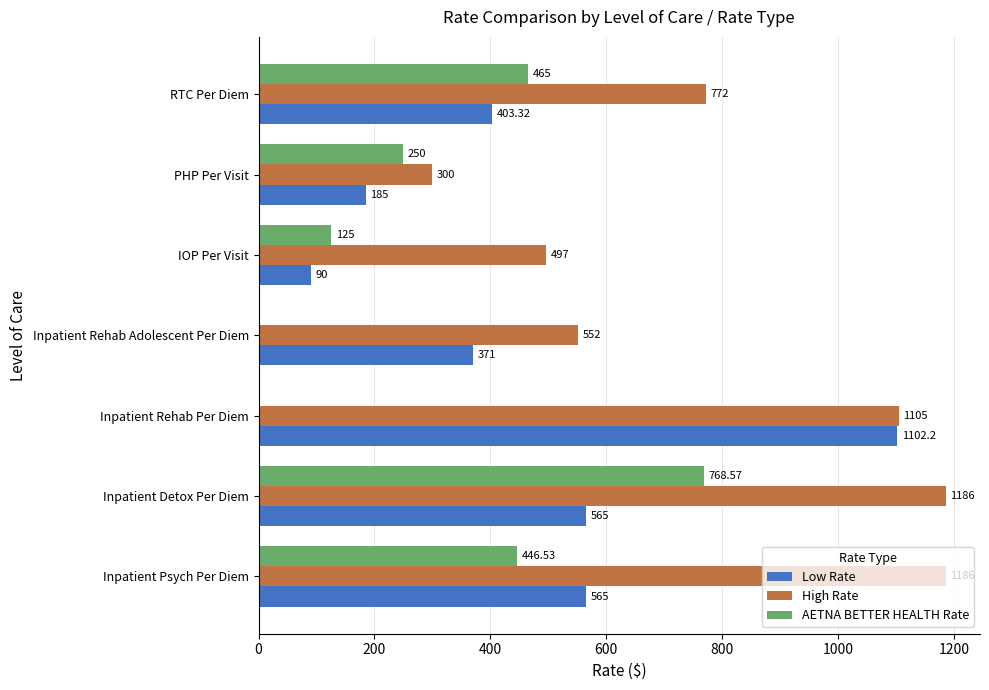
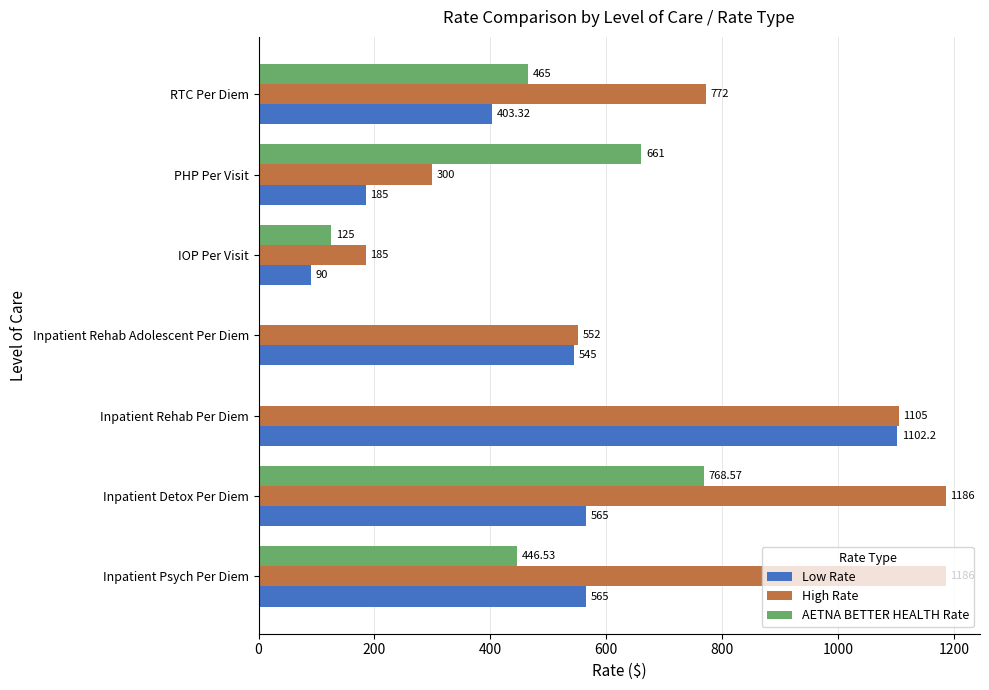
  {
    "Low Rate": {
      "RTC Per Diem": 403.32,
      "PHP Per Visit": 185,
      "IOP Per Visit": 90,
-     "Inpatient Rehab Adolescent Per Diem": 371,
+     "Inpatient Rehab Adolescent Per Diem": 545,
      "Inpatient Rehab Per Diem": 1102.2,
      "Inpatient Detox Per Diem": 565,
      "Inpatient Psych Per Diem": 565
    },
    "High Rate": {
      "RTC Per Diem": 772,
      "PHP Per Visit": 300,
-     "IOP Per Visit": 497,
+     "IOP Per Visit": 185,
      "Inpatient Rehab Adolescent Per Diem": 552,
      "Inpatient Rehab Per Diem": 1105,
      "Inpatient Detox Per Diem": 1186
    },
    "AETNA BETTER HEALTH Rate": {
      "RTC Per Diem": 465,
-     "PHP Per Visit": 250,
+     "PHP Per Visit": 661,
      "IOP Per Visit": 125,
      "Inpatient Detox Per Diem": 768.57,
      "Inpatient Psych Per Diem": 446.53
    }
  }
